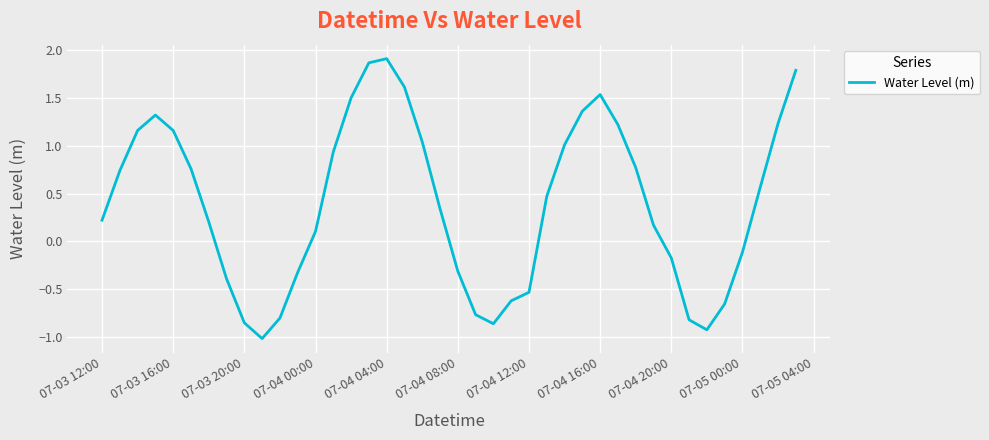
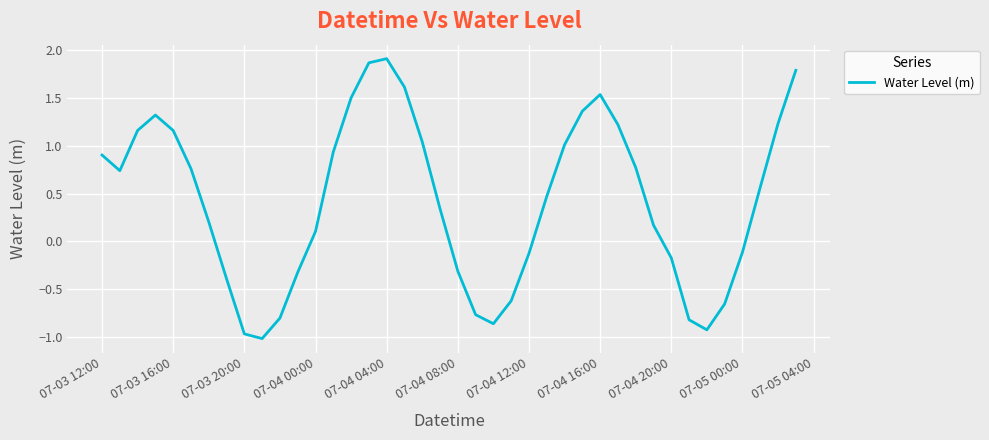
  {
-   "07-03 12:00": 0.2,
+   "07-03 12:00": 0.9,
    "07-03 16:00": 1.2,
-   "07-03 20:00": -0.9,
+   "07-03 20:00": -1.0,
    "07-04 00:00": 0.1,
    "07-04 04:00": 1.9,
    "07-04 08:00": -0.3,
-   "07-04 12:00": -0.5,
+   "07-04 12:00": -0.1,
    "07-04 16:00": 1.5,
    "07-04 20:00": -0.2,
    "07-05 00:00": -0.1
  }
